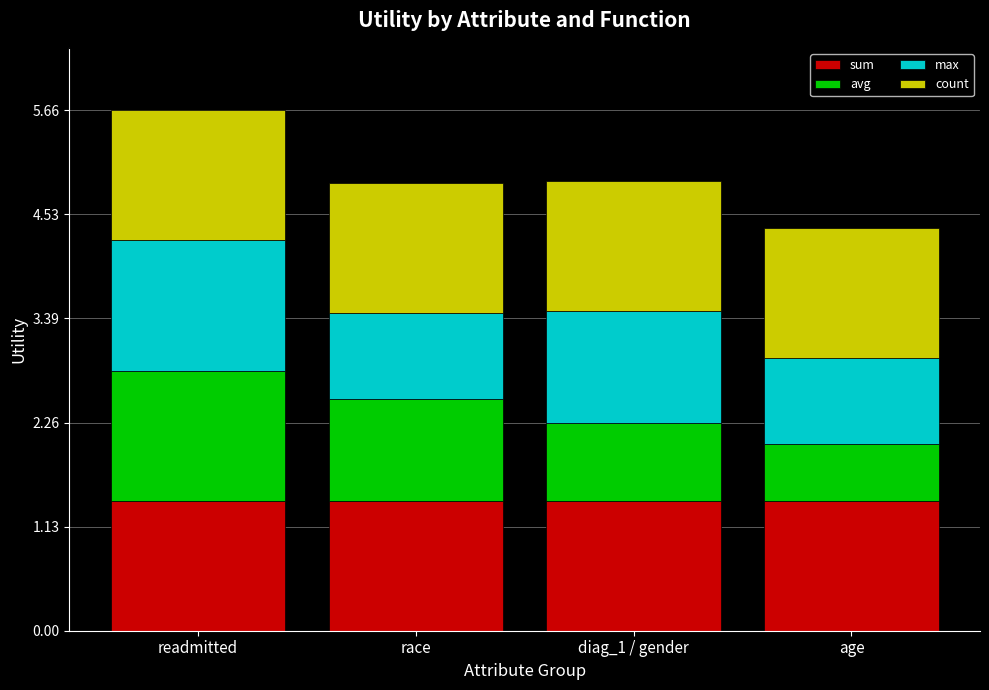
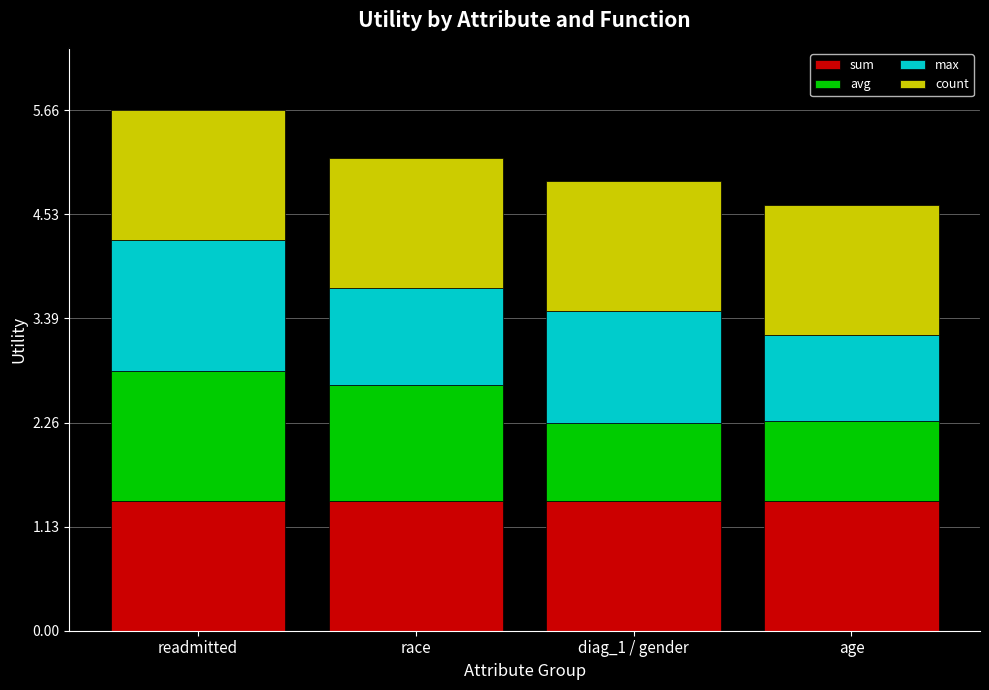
  {
    "sum": {
      "readmitted": 1.4,
      "race": 1.4,
      "diag_1 / gender": 1.4,
      "age": 1.4
    },
    "avg": {
      "readmitted": 1.4,
-     "race": 1.1,
+     "race": 1.3,
      "diag_1 / gender": 0.8,
-     "age": 0.6
+     "age": 0.9
    },
    "max": {
      "readmitted": 1.4,
-     "race": 0.9,
+     "race": 1.0,
      "diag_1 / gender": 1.2,
      "age": 0.9
    },
    "count": {
      "readmitted": 1.4,
      "race": 1.4,
      "diag_1 / gender": 1.4,
      "age": 1.4
    }
  }
